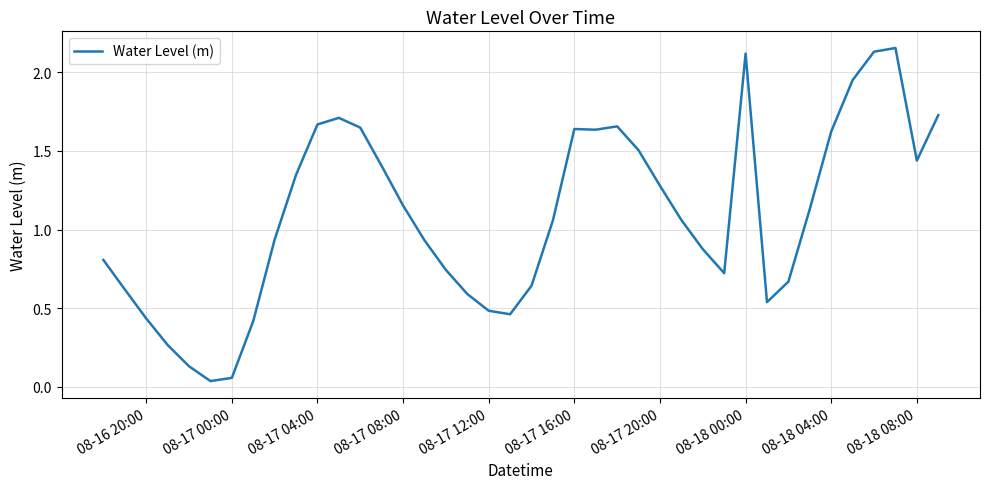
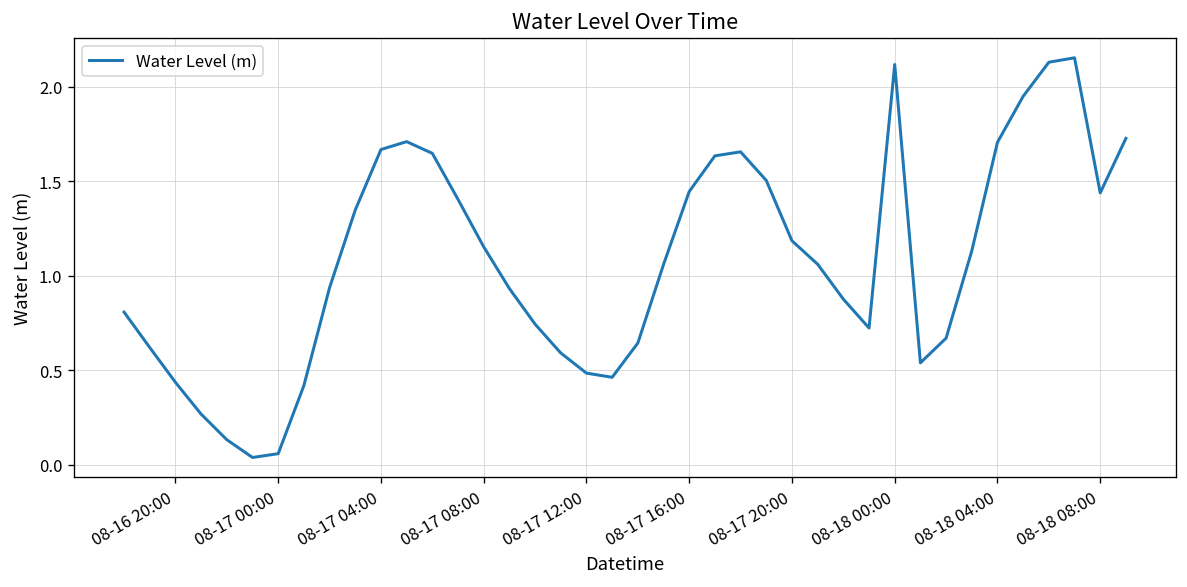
  {
    "08-16 20:00": 0.44,
    "08-17 00:00": 0.06,
    "08-17 04:00": 1.67,
    "08-17 08:00": 1.15,
    "08-17 12:00": 0.48,
-   "08-17 16:00": 1.64,
-   "08-17 20:00": 1.28,
+   "08-17 16:00": 1.44,
+   "08-17 20:00": 1.18,
    "08-18 00:00": 2.12,
-   "08-18 04:00": 1.62,
+   "08-18 04:00": 1.71,
    "08-18 08:00": 1.44
  }
